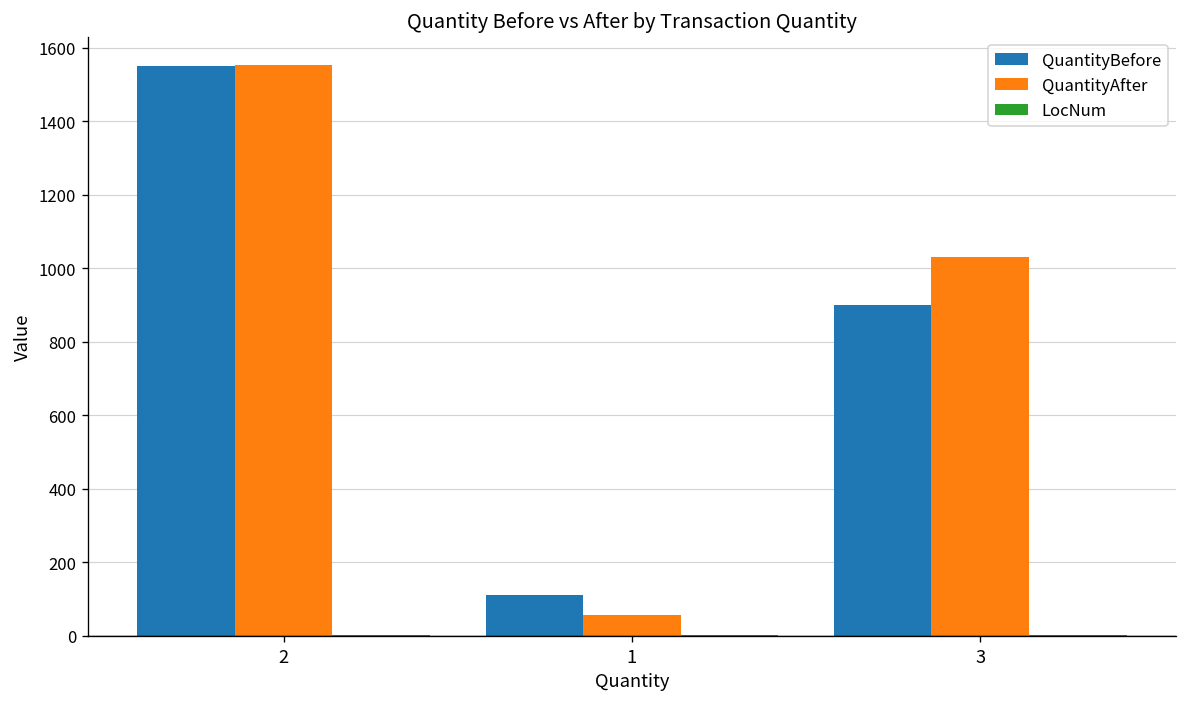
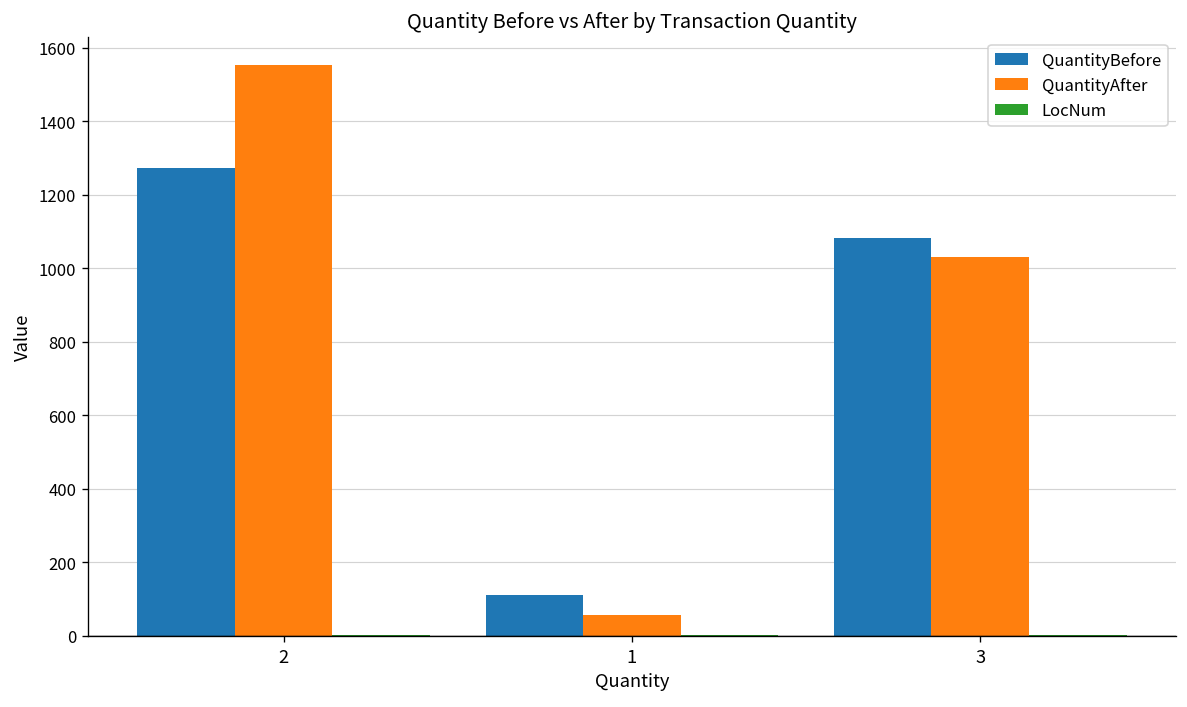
  {
    "QuantityBefore": {
-     "2": 1550,
+     "2": 1270,
      "1": 110,
-     "3": 900
+     "3": 1080
    },
    "QuantityAfter": {
      "2": 1550,
      "1": 60,
      "3": 1030
    }
  }
